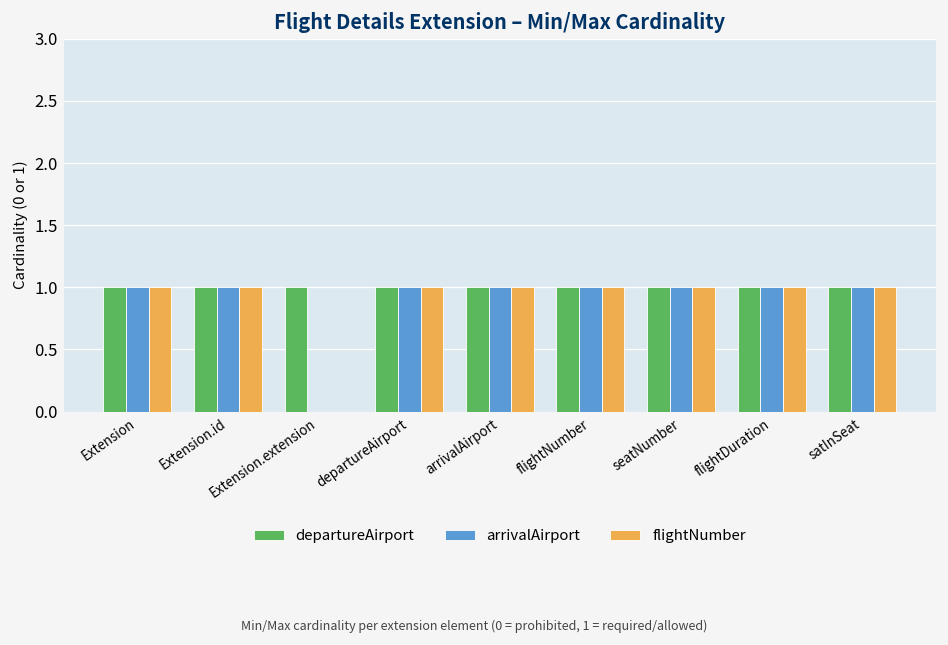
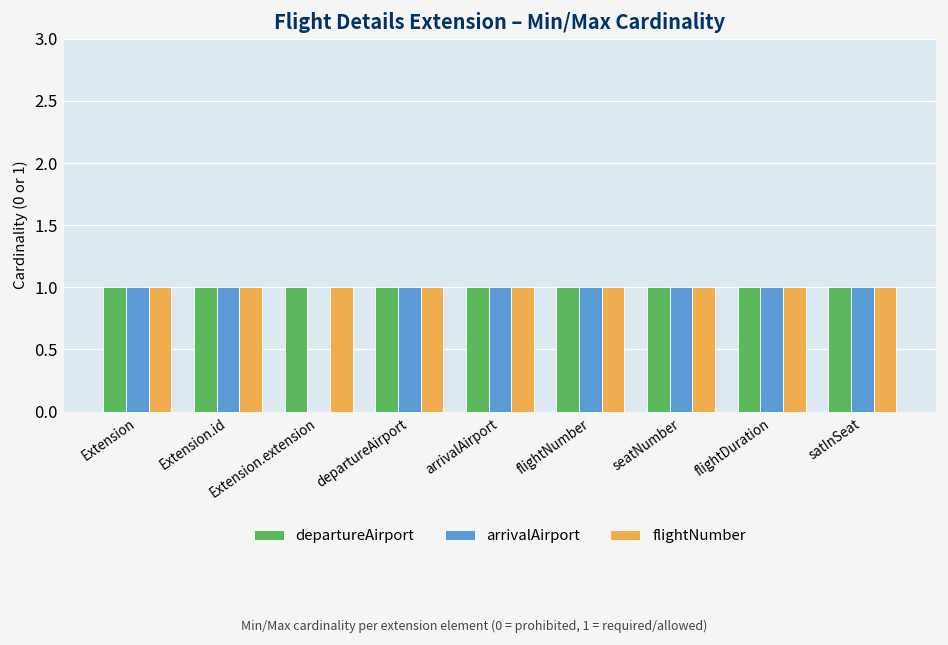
  {
    "departureAirport": {
      "Extension": 1,
      "Extension.id": 1,
      "Extension.extension": 1,
      "departureAirport": 1,
      "arrivalAirport": 1,
      "flightNumber": 1,
      "seatNumber": 1,
      "flightDuration": 1,
      "satInSeat": 1
    },
    "arrivalAirport": {
      "Extension": 1,
      "Extension.id": 1,
      "Extension.extension": 0,
      "departureAirport": 1,
      "arrivalAirport": 1,
      "flightNumber": 1,
      "seatNumber": 1,
      "flightDuration": 1,
      "satInSeat": 1
    },
    "flightNumber": {
      "Extension": 1,
      "Extension.id": 1,
-     "Extension.extension": 0,
+     "Extension.extension": 1,
      "departureAirport": 1,
      "arrivalAirport": 1,
      "flightNumber": 1,
      "seatNumber": 1,
      "flightDuration": 1,
      "satInSeat": 1
    }
  }
